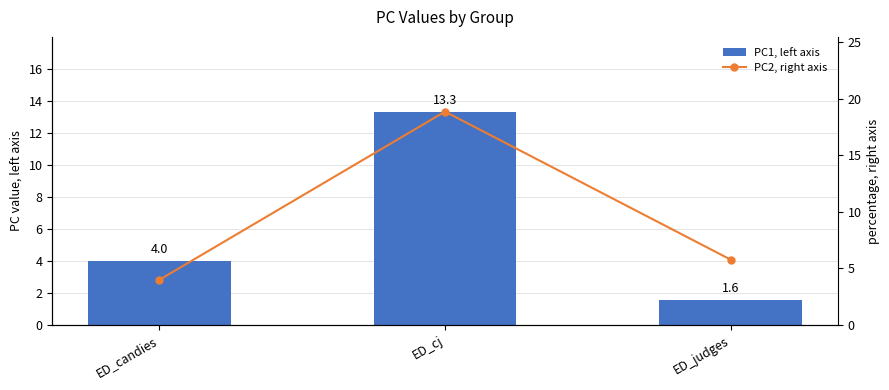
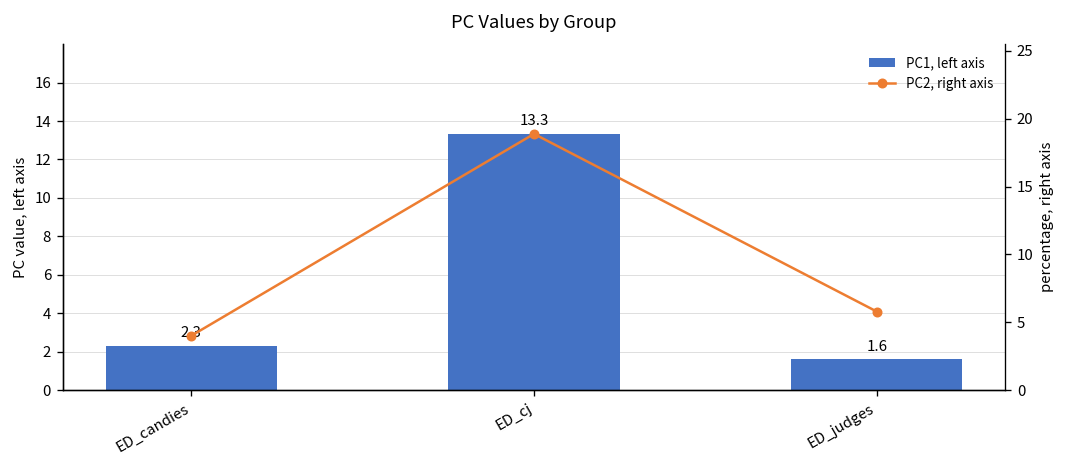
  {
    "PC1, left axis": {
-     "ED_candies": 4.0,
+     "ED_candies": 2.3,
      "ED_cj": 13.3,
      "ED_judges": 1.6
    }
  }
